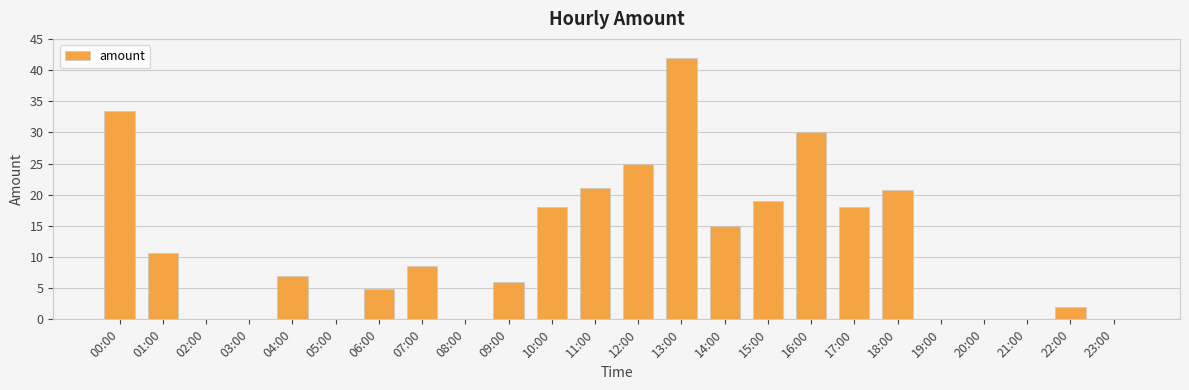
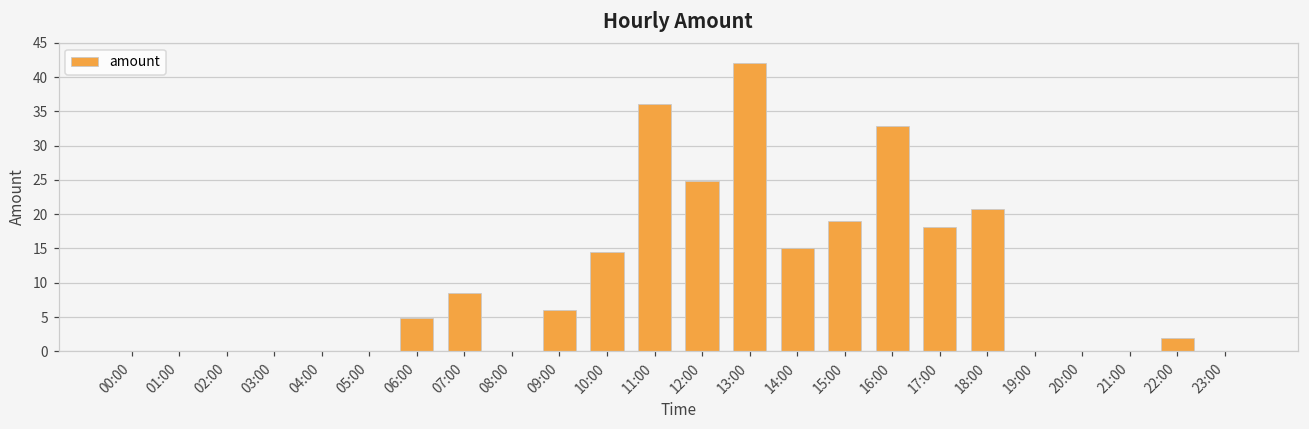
  {
-   "00:00": 34,
-   "01:00": 11,
+   "00:00": 0,
+   "01:00": 0,
    "02:00": 0,
    "03:00": 0,
-   "04:00": 7,
+   "04:00": 0,
    "05:00": 0,
    "06:00": 5,
    "07:00": 9,
    "08:00": 0,
    "09:00": 6,
-   "10:00": 18,
-   "11:00": 21,
+   "10:00": 15,
+   "11:00": 36,
    "12:00": 25,
    "13:00": 42,
    "14:00": 15,
    "15:00": 19,
-   "16:00": 30,
+   "16:00": 33,
    "17:00": 18,
    "18:00": 21,
    "19:00": 0,
    "20:00": 0,
    "21:00": 0,
    "22:00": 2,
    "23:00": 0
  }
